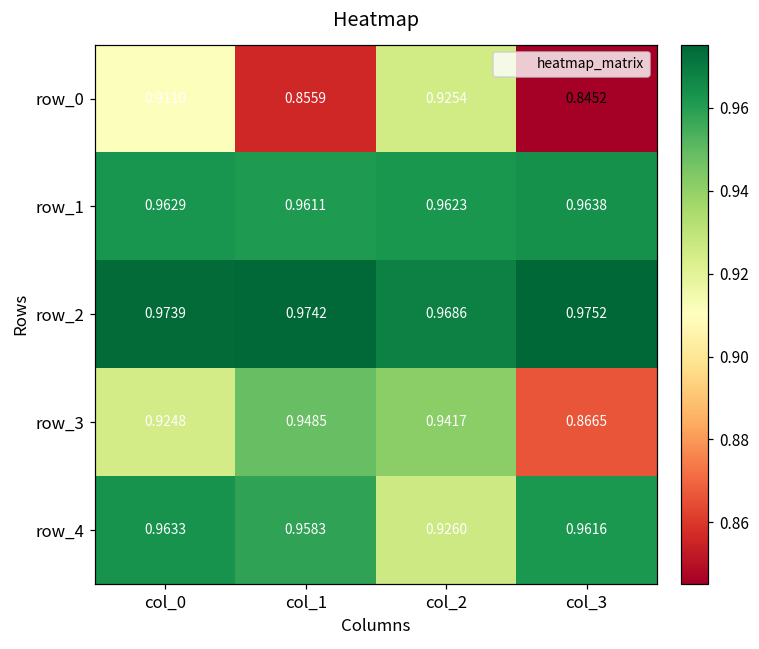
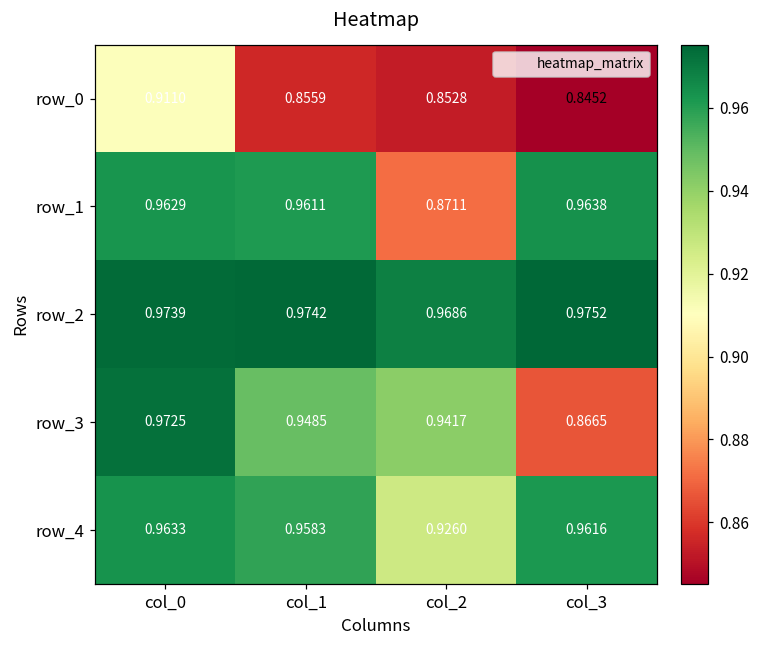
  {
    "row_0": {
      "col_0": 0.9110,
      "col_1": 0.8559,
-     "col_2": 0.9254,
+     "col_2": 0.8528,
      "col_3": 0.8452
    },
    "row_1": {
      "col_0": 0.9629,
      "col_1": 0.9611,
-     "col_2": 0.9623,
+     "col_2": 0.8711,
      "col_3": 0.9638
    },
    "row_2": {
      "col_0": 0.9739,
      "col_1": 0.9742,
      "col_2": 0.9686,
      "col_3": 0.9752
    },
    "row_3": {
-     "col_0": 0.9248,
+     "col_0": 0.9725,
      "col_1": 0.9485,
      "col_2": 0.9417,
      "col_3": 0.8665
    },
    "row_4": {
      "col_0": 0.9633,
      "col_1": 0.9583,
      "col_2": 0.9260,
      "col_3": 0.9616
    }
  }
